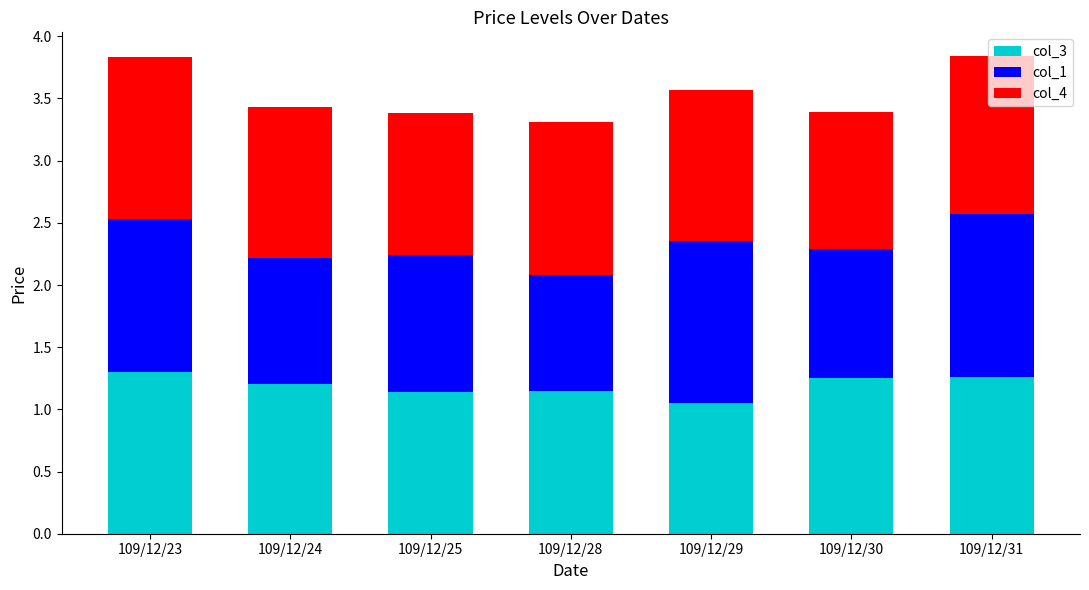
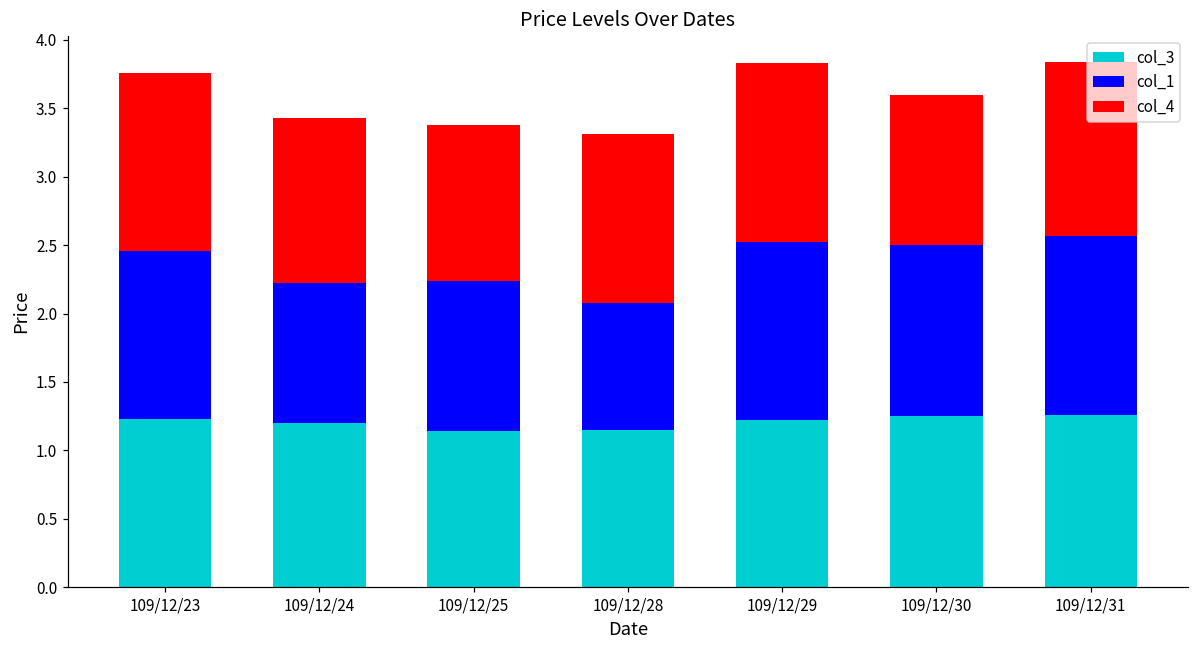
  {
    "col_3": {
-     "109/12/23": 1.30,
+     "109/12/23": 1.23,
      "109/12/24": 1.20,
      "109/12/25": 1.14,
      "109/12/28": 1.15,
-     "109/12/29": 1.05,
+     "109/12/29": 1.22,
      "109/12/30": 1.25,
      "109/12/31": 1.26
    },
    "col_1": {
      "109/12/23": 1.23,
      "109/12/24": 1.02,
      "109/12/25": 1.10,
      "109/12/28": 0.93,
      "109/12/29": 1.30,
-     "109/12/30": 1.04,
+     "109/12/30": 1.25,
      "109/12/31": 1.31
    },
    "col_4": {
      "109/12/23": 1.30,
      "109/12/24": 1.21,
      "109/12/25": 1.14,
      "109/12/28": 1.23,
-     "109/12/29": 1.22,
+     "109/12/29": 1.31,
      "109/12/30": 1.10
    }
  }
